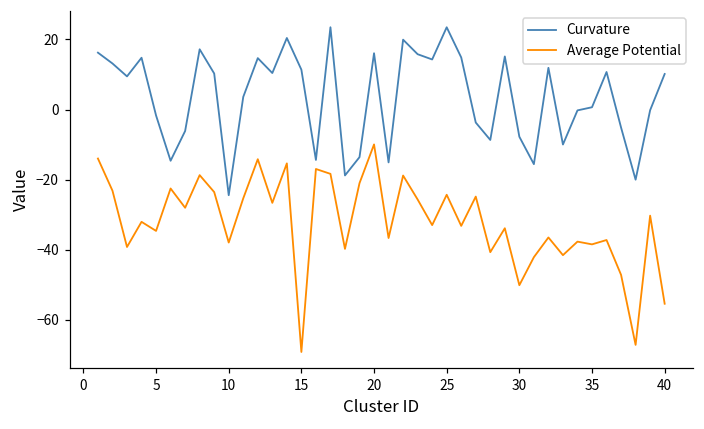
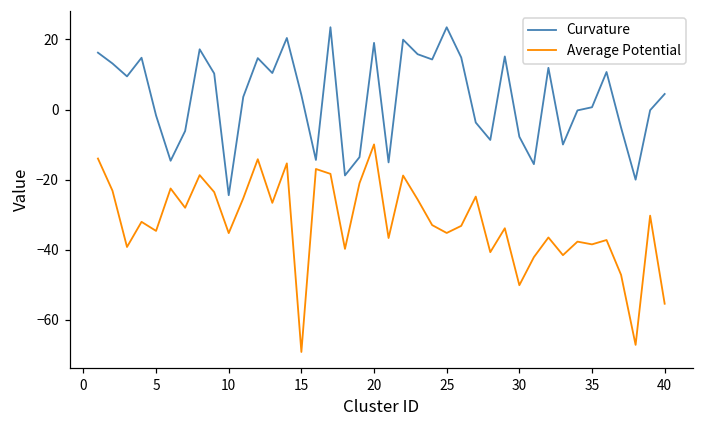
  {
    "Curvature": {
      "5": -2,
      "10": -24,
-     "15": 11,
-     "20": 16,
+     "15": 4,
+     "20": 19,
      "25": 23,
      "30": -8,
      "35": 1,
-     "40": 10
+     "40": 4
    },
    "Average Potential": {
      "5": -35,
-     "10": -38,
+     "10": -35,
      "15": -69,
      "20": -10,
-     "25": -24,
+     "25": -35,
      "30": -50,
      "35": -38,
      "40": -55
    }
  }
